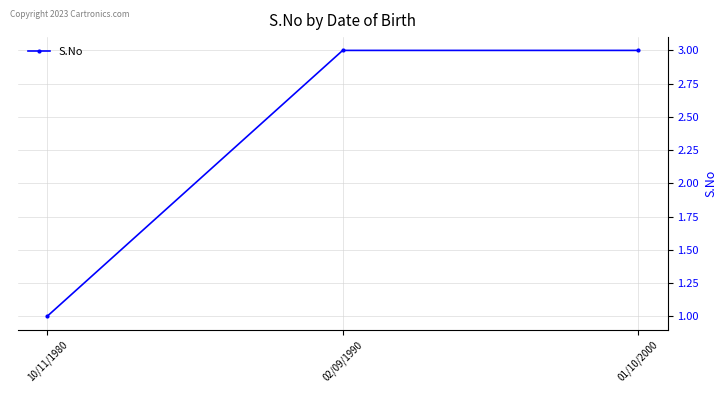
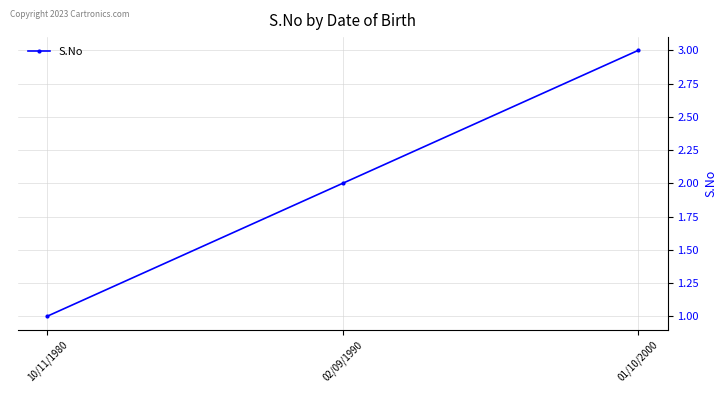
  {
    "10/11/1980": 1,
-   "02/09/1990": 3,
+   "02/09/1990": 2,
    "01/10/2000": 3
  }
